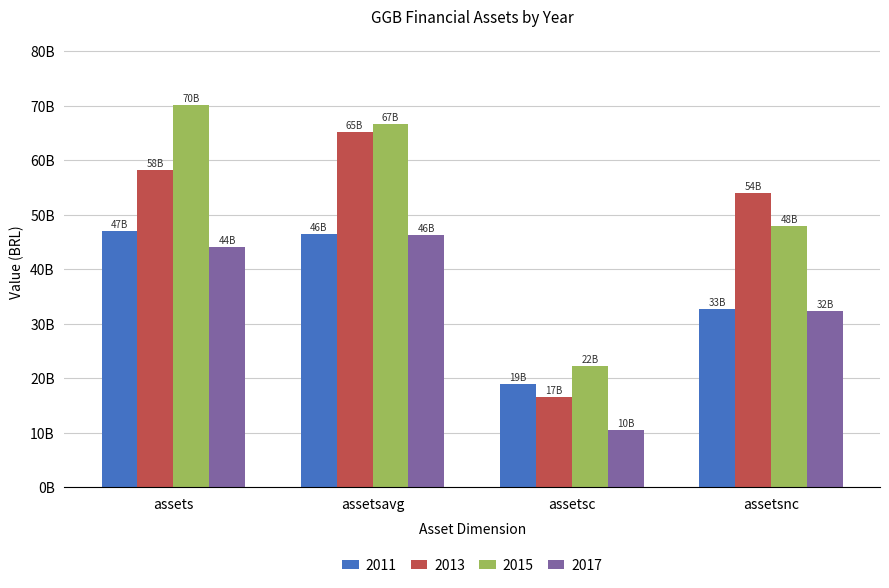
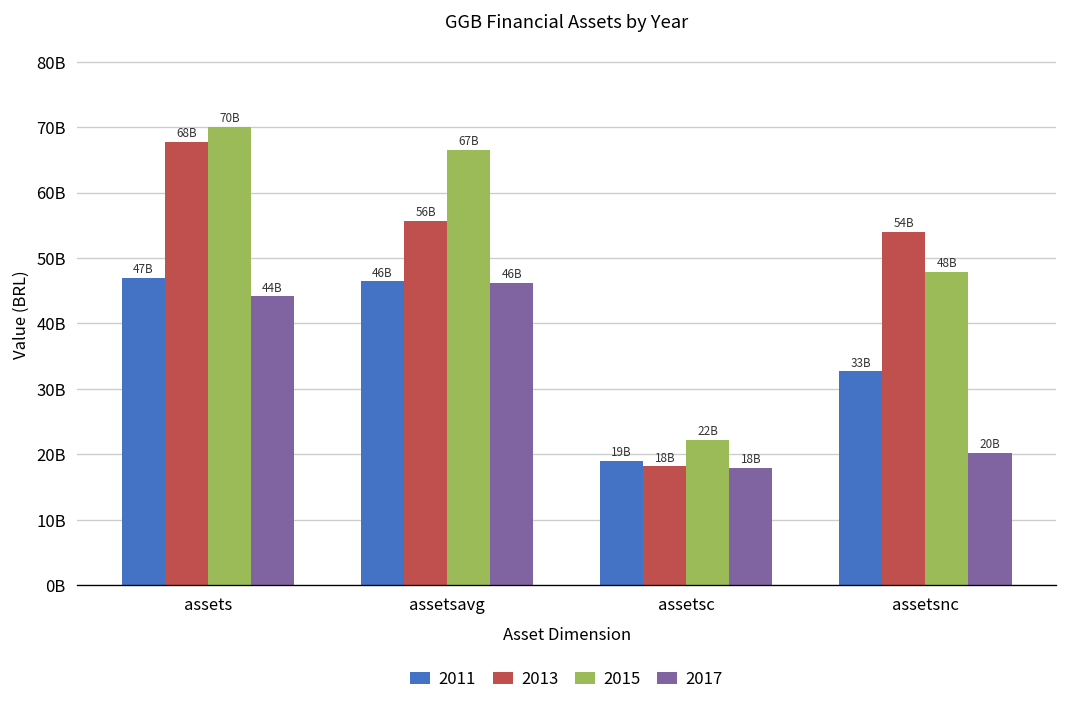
  {
    "2011": {
      "assets": "47B",
      "assetsavg": "46B",
      "assetsc": "19B",
      "assetsnc": "33B"
    },
    "2013": {
-     "assets": "58B",
-     "assetsavg": "65B",
-     "assetsc": "17B",
+     "assets": "68B",
+     "assetsavg": "56B",
+     "assetsc": "18B",
      "assetsnc": "54B"
    },
    "2015": {
      "assets": "70B",
      "assetsavg": "67B",
      "assetsc": "22B",
      "assetsnc": "48B"
    },
    "2017": {
      "assets": "44B",
      "assetsavg": "46B",
-     "assetsc": "10B",
-     "assetsnc": "32B"
+     "assetsc": "18B",
+     "assetsnc": "20B"
    }
  }
